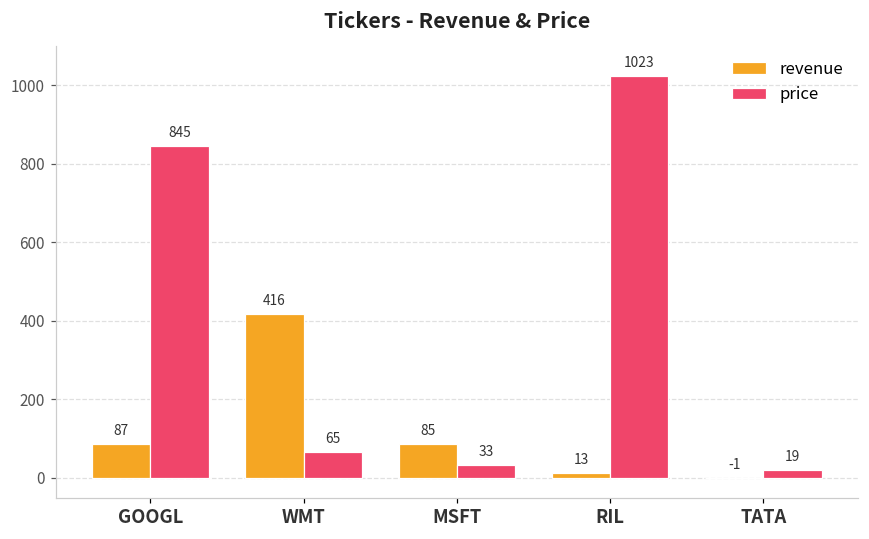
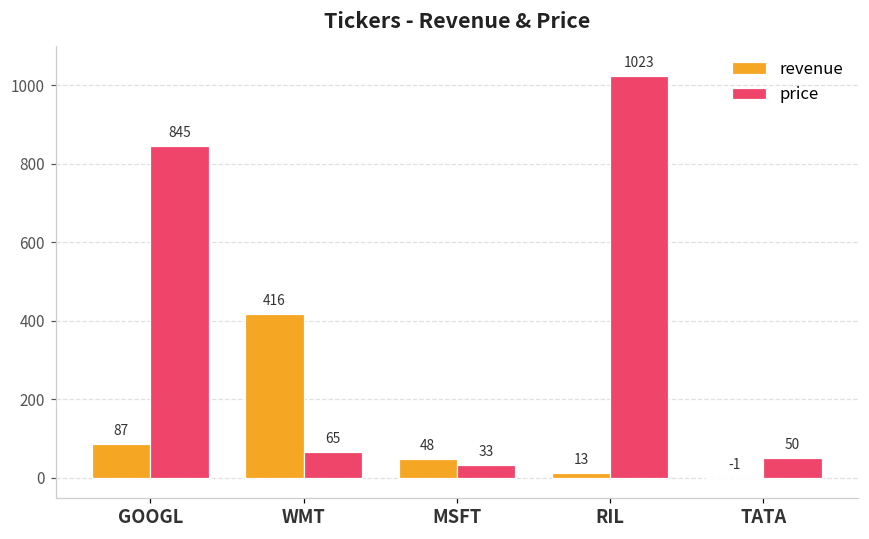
  {
    "revenue": {
      "GOOGL": 87,
      "WMT": 416,
-     "MSFT": 85,
+     "MSFT": 48,
      "RIL": 13,
      "TATA": -1
    },
    "price": {
      "GOOGL": 845,
      "WMT": 65,
      "MSFT": 33,
      "RIL": 1023,
-     "TATA": 19
+     "TATA": 50
    }
  }
